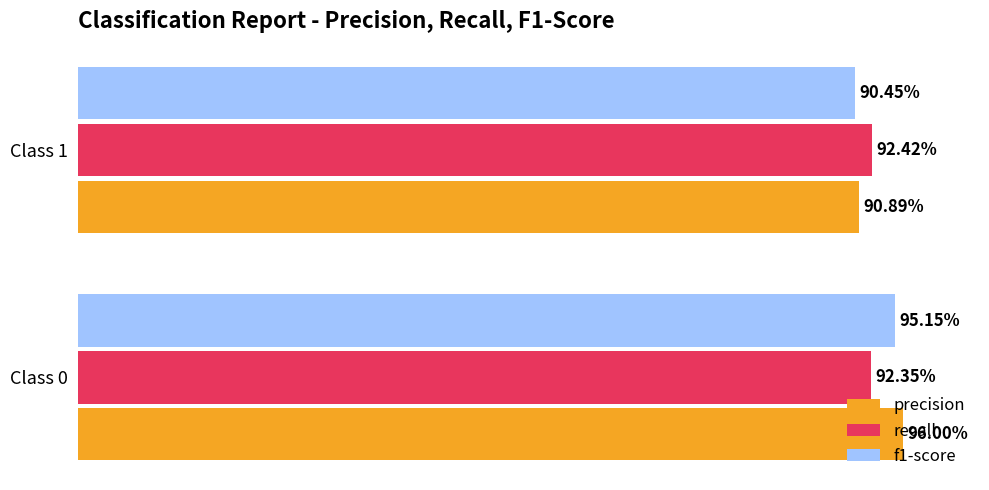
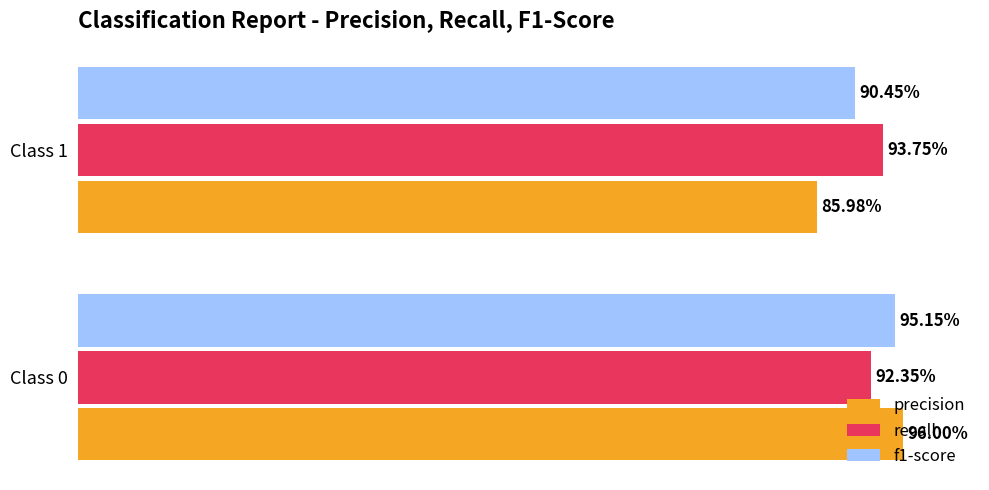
  {
    "precision": {
-     "Class 1": "90.89%",
+     "Class 1": "85.98%",
      "Class 0": "96.00%"
    },
    "recall": {
-     "Class 1": "92.42%",
+     "Class 1": "93.75%",
      "Class 0": "92.35%"
    },
    "f1-score": {
      "Class 1": "90.45%",
      "Class 0": "95.15%"
    }
  }
